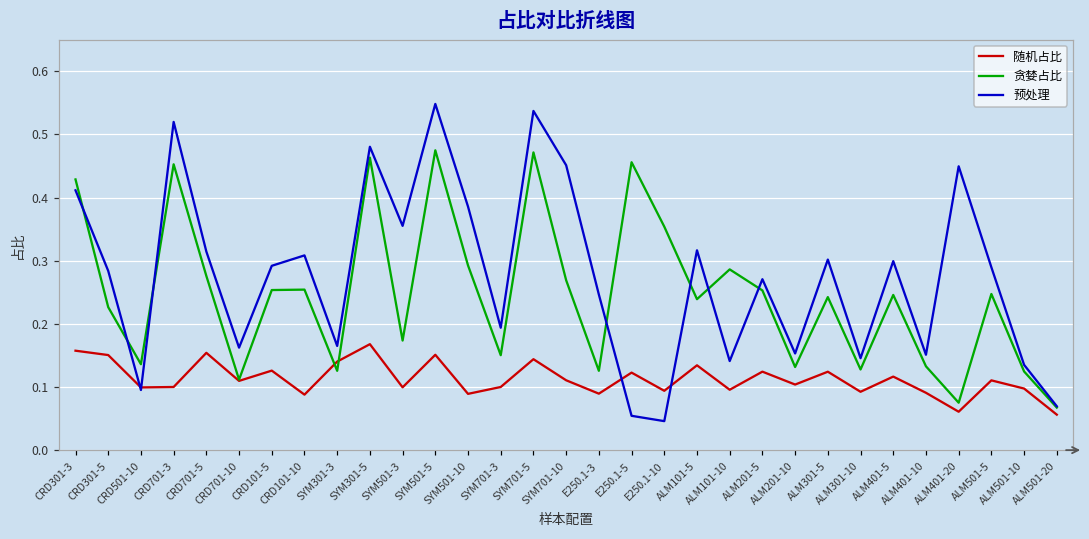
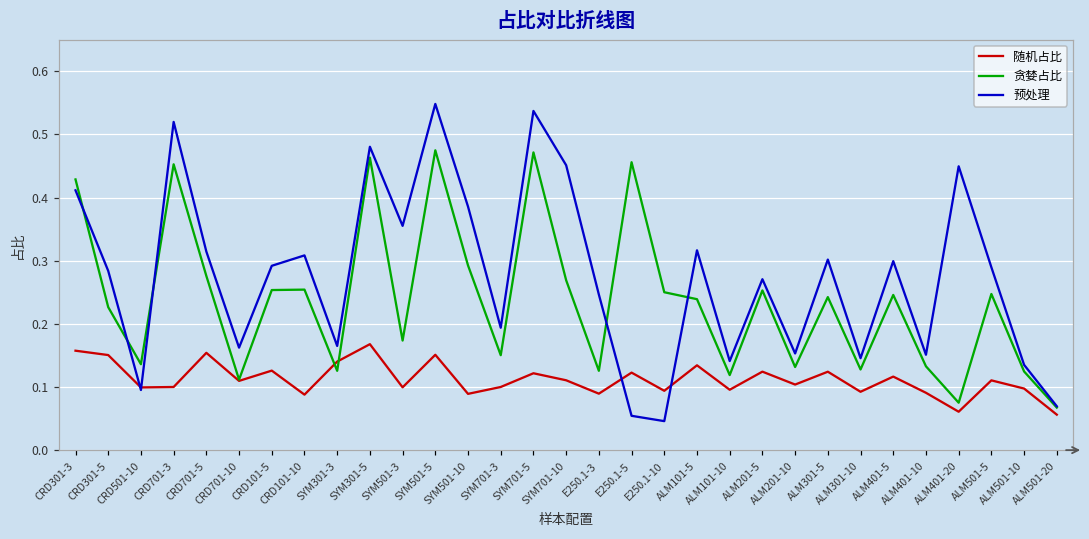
  {
    "随机占比": {
      "CRD301-3": 0.16,
      "CRD301-5": 0.15,
      "CRD701-3": 0.10,
      "CRD701-5": 0.15,
      "CRD101-5": 0.13,
      "CRD101-10": 0.09,
      "SYM301-3": 0.14,
      "SYM301-5": 0.17,
      "SYM501-3": 0.10,
      "SYM501-5": 0.15,
      "SYM501-10": 0.09,
      "SYM701-3": 0.10,
-     "SYM701-5": 0.14,
+     "SYM701-5": 0.12,
      "SYM701-10": 0.11,
      "E250.1-3": 0.09,
      "E250.1-5": 0.12,
      "E250.1-10": 0.09,
      "ALM101-5": 0.13,
      "ALM101-10": 0.10,
      "ALM201-5": 0.12,
      "ALM201-10": 0.10,
      "ALM301-5": 0.12,
      "ALM301-10": 0.09,
      "ALM401-5": 0.12,
      "ALM401-10": 0.09,
      "ALM401-20": 0.06,
      "ALM501-5": 0.11,
      "ALM501-10": 0.10,
      "ALM501-20": 0.06
    },
    "贪婪占比": {
      "CRD301-3": 0.43,
      "CRD301-5": 0.23,
      "CRD501-10": 0.14,
      "CRD701-3": 0.45,
      "CRD701-5": 0.28,
      "CRD101-5": 0.25,
      "CRD101-10": 0.25,
      "SYM301-3": 0.13,
      "SYM301-5": 0.46,
      "SYM501-3": 0.17,
      "SYM501-5": 0.47,
      "SYM501-10": 0.29,
      "SYM701-3": 0.15,
      "SYM701-5": 0.47,
      "SYM701-10": 0.27,
      "E250.1-3": 0.13,
      "E250.1-5": 0.46,
-     "E250.1-10": 0.35,
+     "E250.1-10": 0.25,
      "ALM101-5": 0.24,
-     "ALM101-10": 0.29,
+     "ALM101-10": 0.12,
      "ALM201-5": 0.25,
      "ALM201-10": 0.13,
      "ALM301-5": 0.24,
      "ALM301-10": 0.13,
      "ALM401-5": 0.25,
      "ALM401-10": 0.13,
      "ALM401-20": 0.08,
      "ALM501-5": 0.25,
      "ALM501-10": 0.12
    },
    "预处理": {
      "CRD301-3": 0.41,
      "CRD301-5": 0.28,
      "CRD701-3": 0.52,
      "CRD701-5": 0.31,
      "CRD701-10": 0.16,
      "CRD101-5": 0.29,
      "CRD101-10": 0.31,
      "SYM301-3": 0.16,
      "SYM301-5": 0.48,
      "SYM501-3": 0.36,
      "SYM501-5": 0.55,
      "SYM501-10": 0.39,
      "SYM701-3": 0.19,
      "SYM701-5": 0.54,
      "SYM701-10": 0.45,
      "E250.1-3": 0.25,
      "E250.1-5": 0.05,
      "E250.1-10": 0.05,
      "ALM101-5": 0.32,
      "ALM101-10": 0.14,
      "ALM201-5": 0.27,
      "ALM201-10": 0.15,
      "ALM301-5": 0.30,
      "ALM301-10": 0.15,
      "ALM401-5": 0.30,
      "ALM401-10": 0.15,
      "ALM401-20": 0.45,
      "ALM501-5": 0.29,
      "ALM501-10": 0.14
    }
  }
